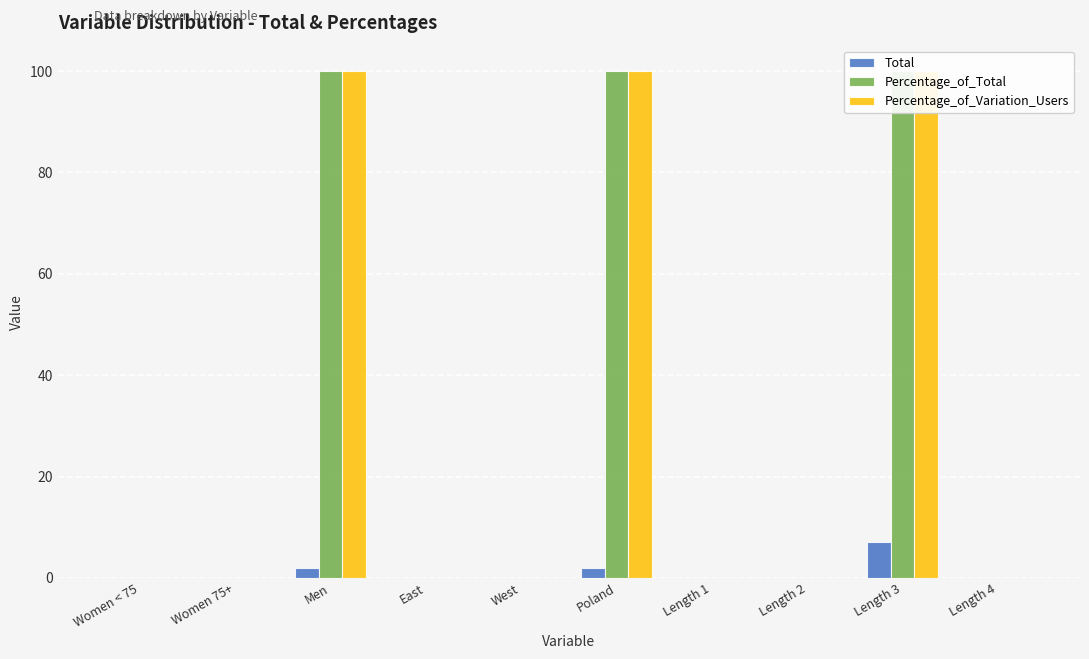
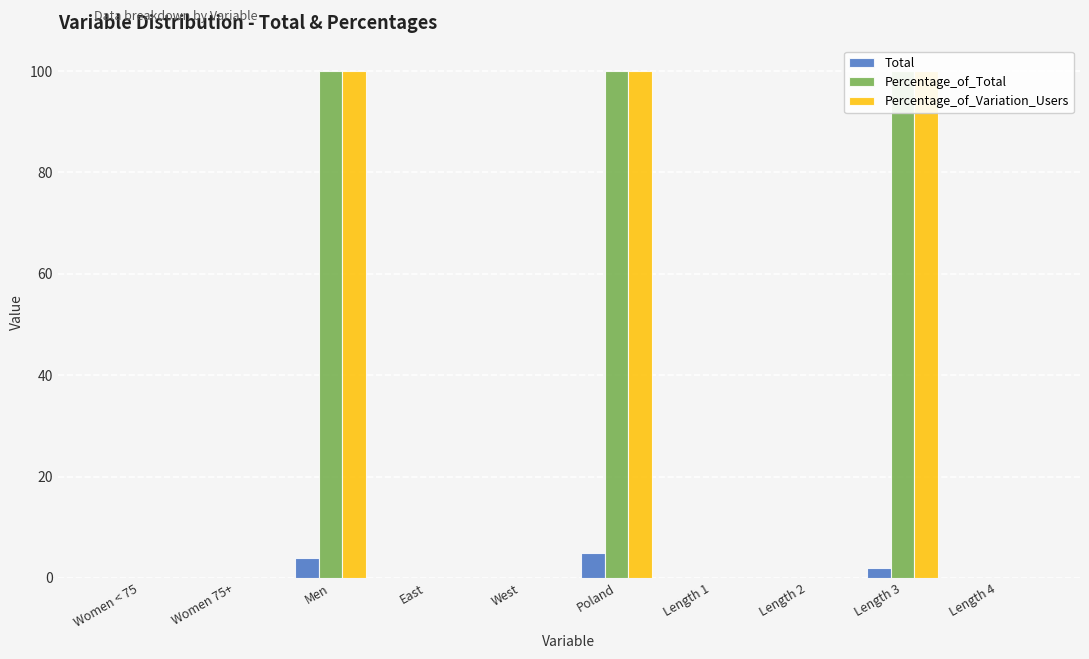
  {
    "Total": {
      "Women < 75": 0,
      "Women 75+": 0,
-     "Men": 2,
+     "Men": 4,
      "East": 0,
      "West": 0,
-     "Poland": 2,
+     "Poland": 5,
      "Length 1": 0,
      "Length 2": 0,
-     "Length 3": 7,
+     "Length 3": 2,
      "Length 4": 0
    },
    "Percentage_of_Total": {
      "Women < 75": 0,
      "Women 75+": 0,
      "Men": 100,
      "East": 0,
      "West": 0,
      "Poland": 100,
      "Length 1": 0,
      "Length 2": 0,
      "Length 4": 0
    },
    "Percentage_of_Variation_Users": {
      "Women < 75": 0,
      "Women 75+": 0,
      "Men": 100,
      "East": 0,
      "West": 0,
      "Poland": 100,
      "Length 1": 0,
      "Length 2": 0,
      "Length 4": 0
    }
  }
